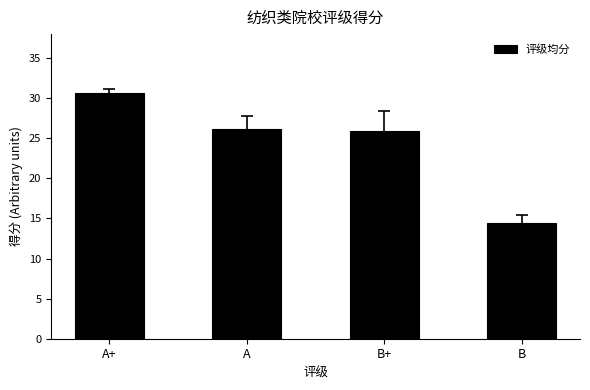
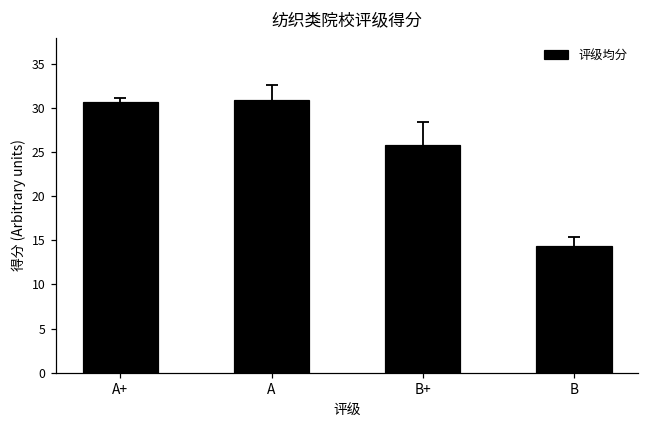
  {
    "评级均分": {
      "A+": 31,
-     "A": 26,
+     "A": 31,
      "B+": 26,
      "B": 14
    }
  }
